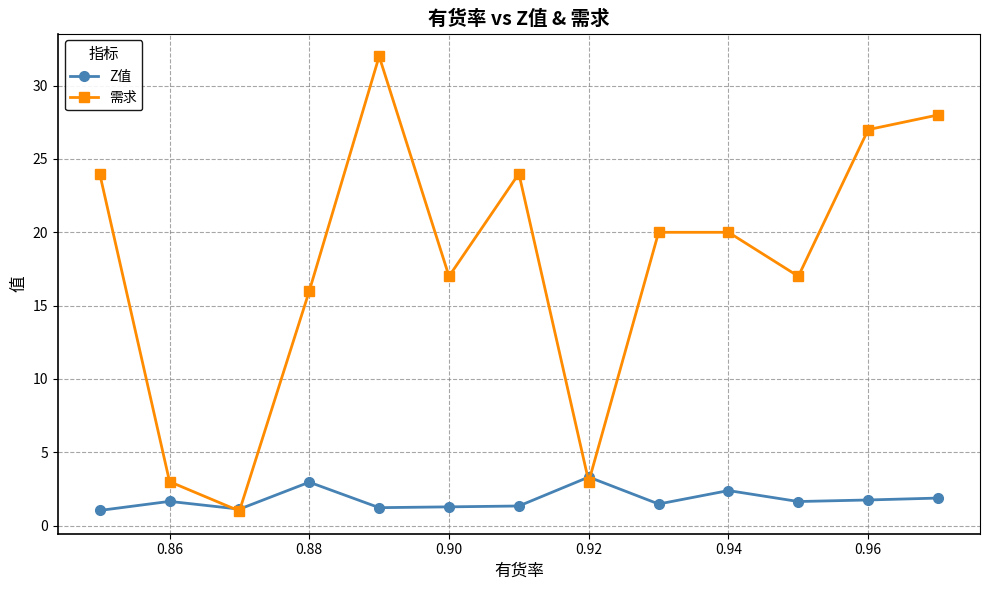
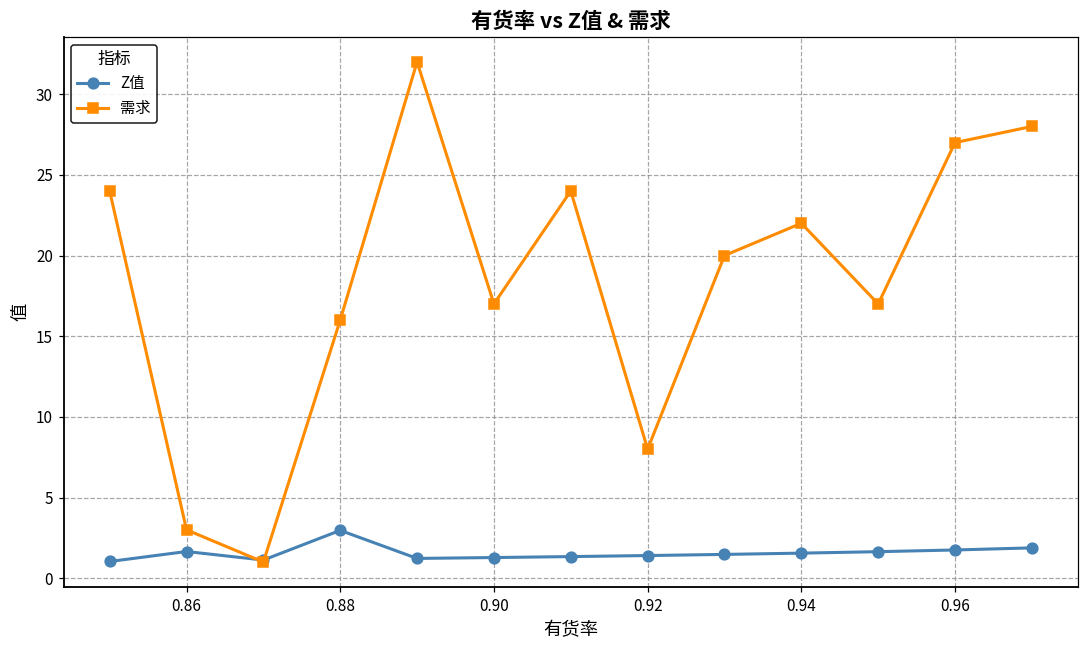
  {
    "Z值": {
      "0.86": 1.7,
      "0.88": 3.0,
      "0.90": 1.3,
-     "0.92": 3.3,
-     "0.94": 2.4,
+     "0.92": 1.4,
+     "0.94": 1.6,
      "0.96": 1.8
    },
    "需求": {
      "0.86": 3,
      "0.88": 16,
      "0.90": 17,
-     "0.92": 3,
-     "0.94": 20,
+     "0.92": 8,
+     "0.94": 22,
      "0.96": 27
    }
  }
